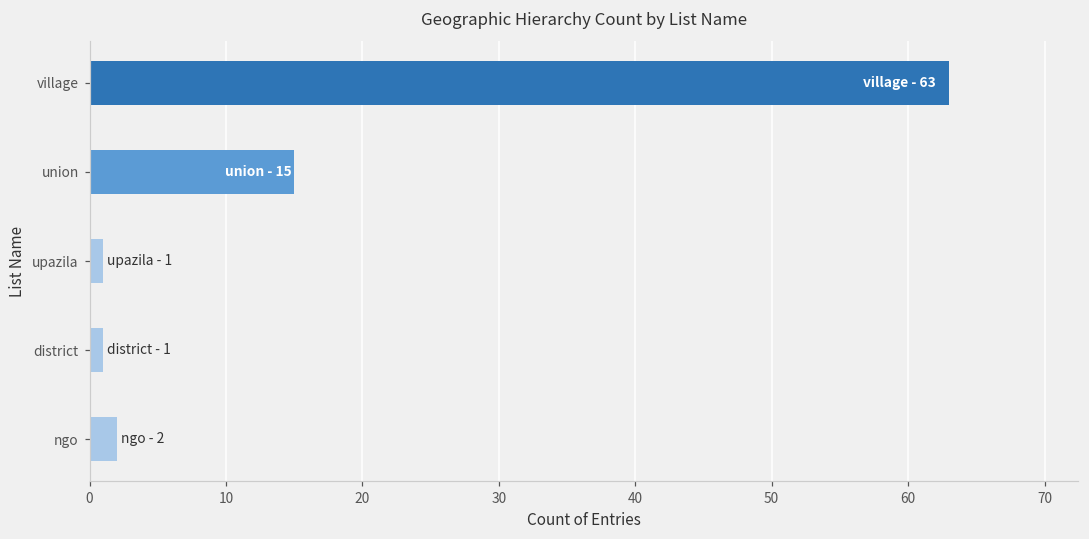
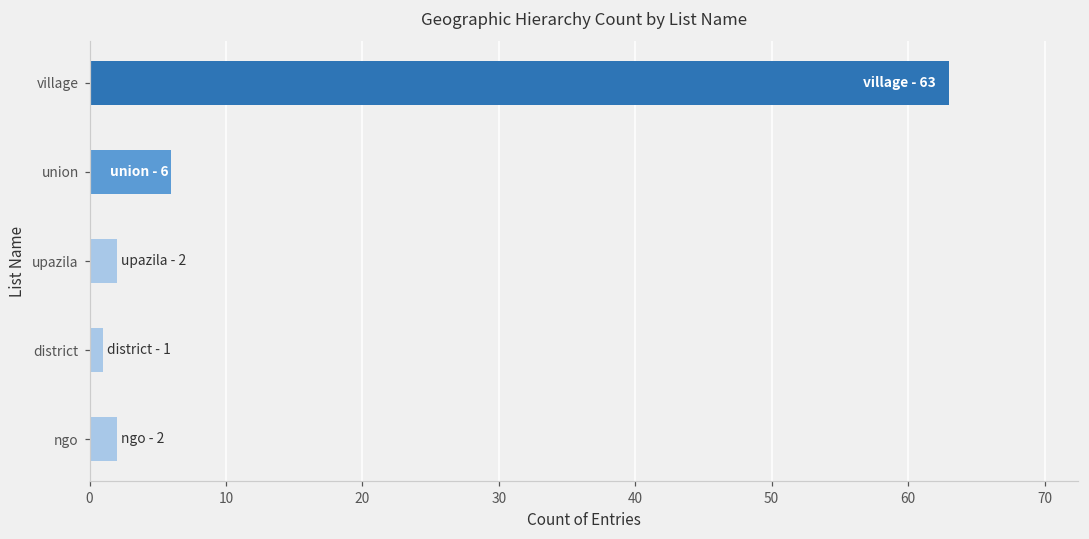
  {
    "village": 63,
-   "union": 15,
-   "upazila": 1,
+   "union": 6,
+   "upazila": 2,
    "district": 1,
    "ngo": 2
  }
